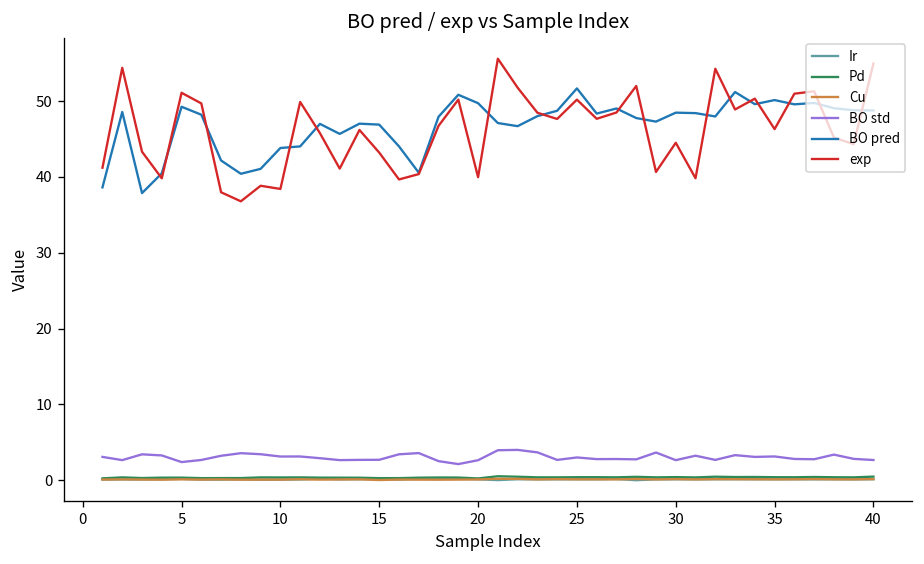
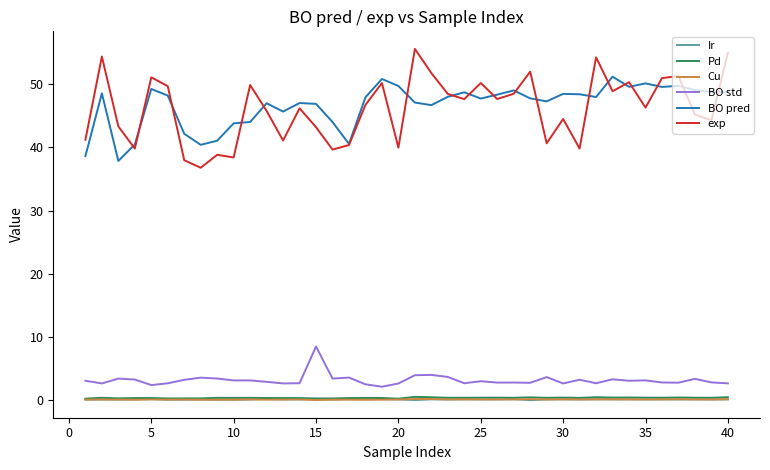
  {
    "BO std": {
      "5": 2,
      "10": 3,
-     "15": 3,
+     "15": 9,
      "20": 3,
      "25": 3,
      "30": 3,
      "35": 3,
      "40": 3
    },
    "BO pred": {
      "5": 49,
      "10": 44,
      "15": 47,
      "20": 50,
-     "25": 52,
+     "25": 48,
      "30": 48,
      "35": 50
    },
    "exp": {
      "5": 51,
      "10": 38,
      "15": 43,
      "20": 40,
      "25": 50,
      "30": 45,
      "35": 46
    }
  }
